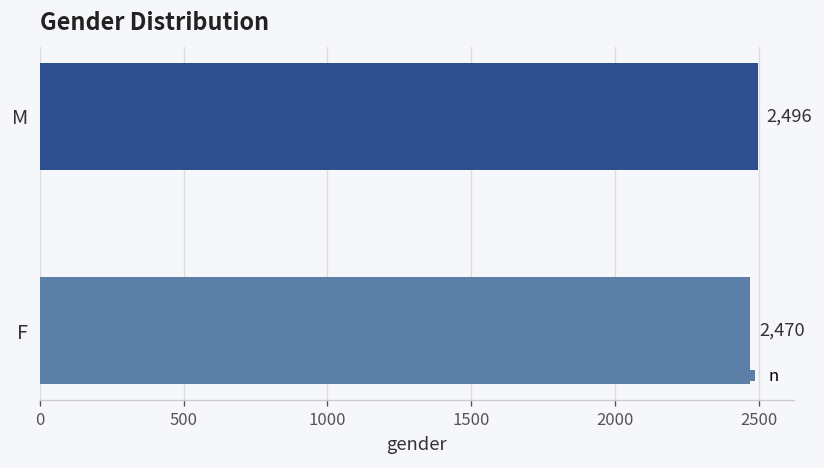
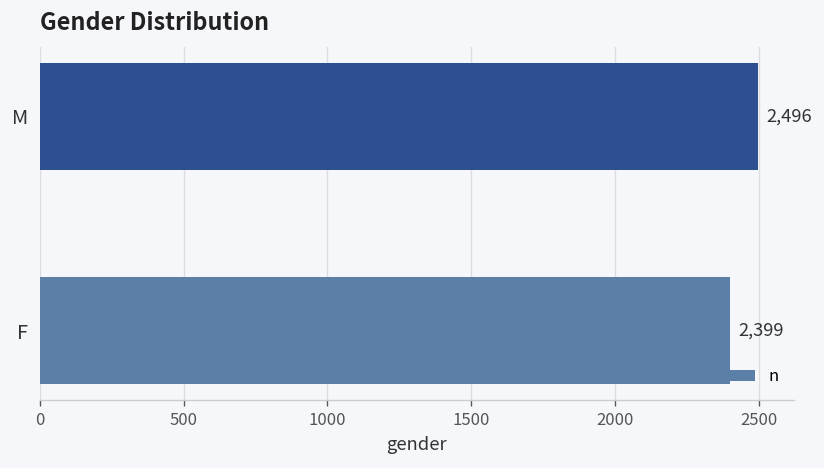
  {
    "M": "2,496",
-   "F": "2,470"
+   "F": "2,399"
  }
